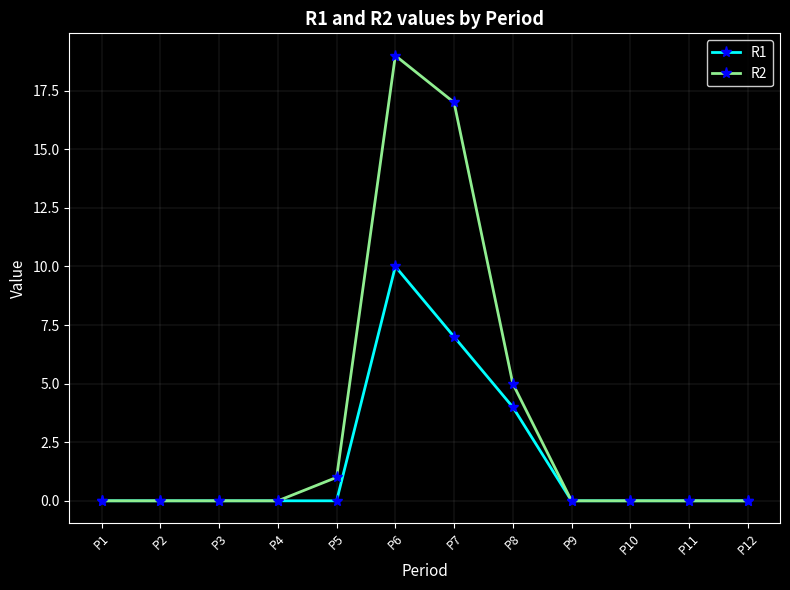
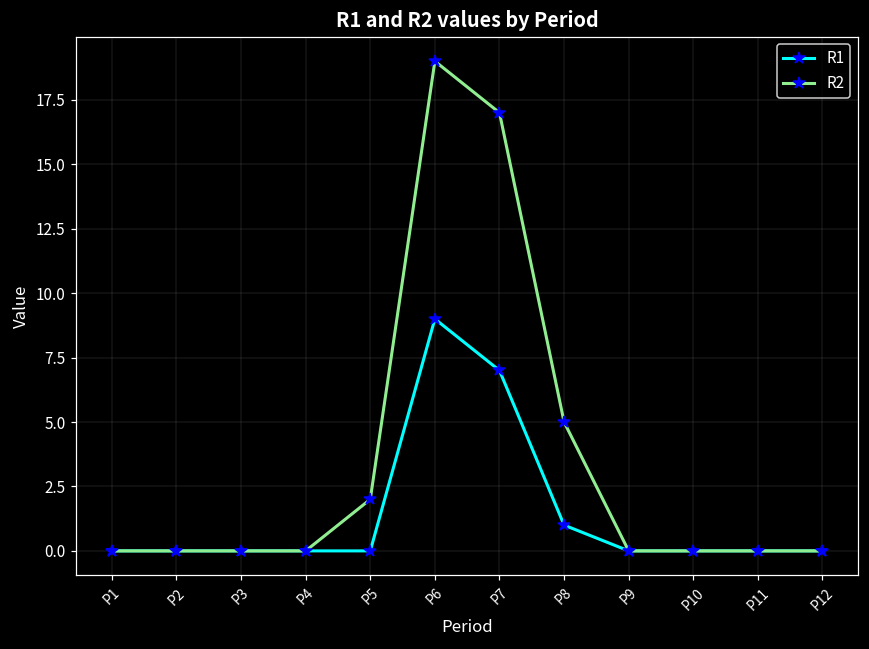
  {
    "R1": {
      "P5": 0,
-     "P6": 10,
+     "P6": 9,
      "P7": 7,
-     "P8": 4
+     "P8": 1
    },
    "R2": {
-     "P5": 1,
+     "P5": 2,
      "P6": 19,
      "P7": 17,
      "P8": 5
    }
  }
